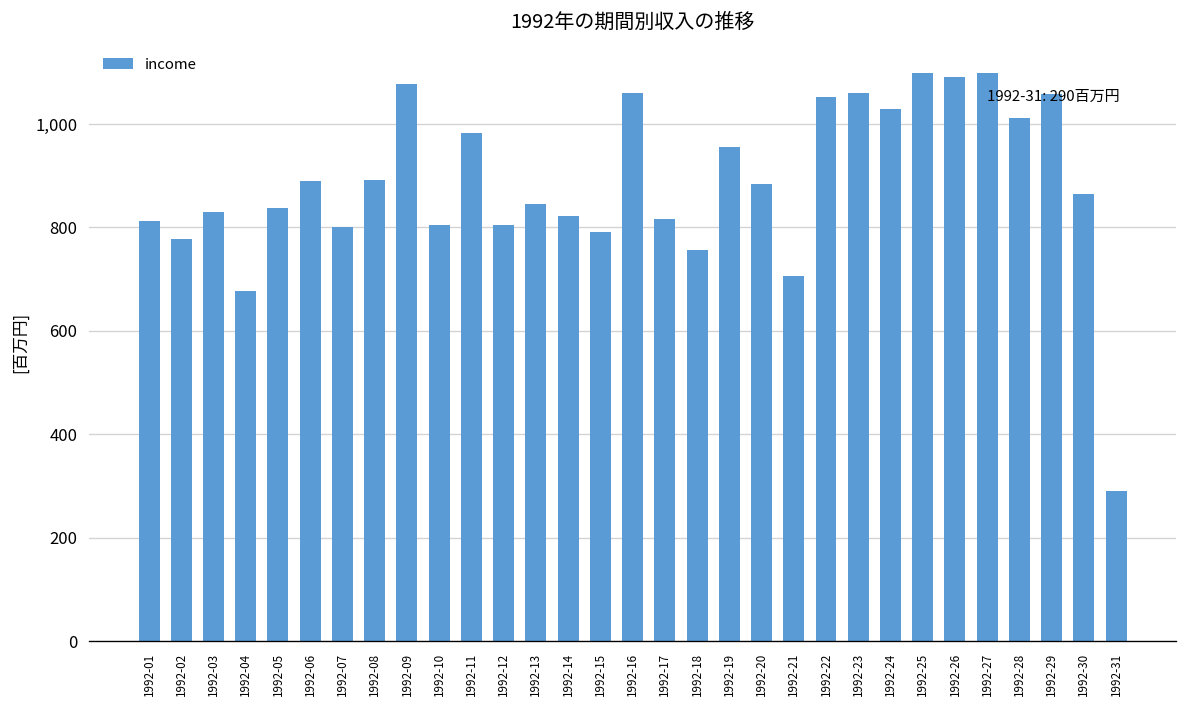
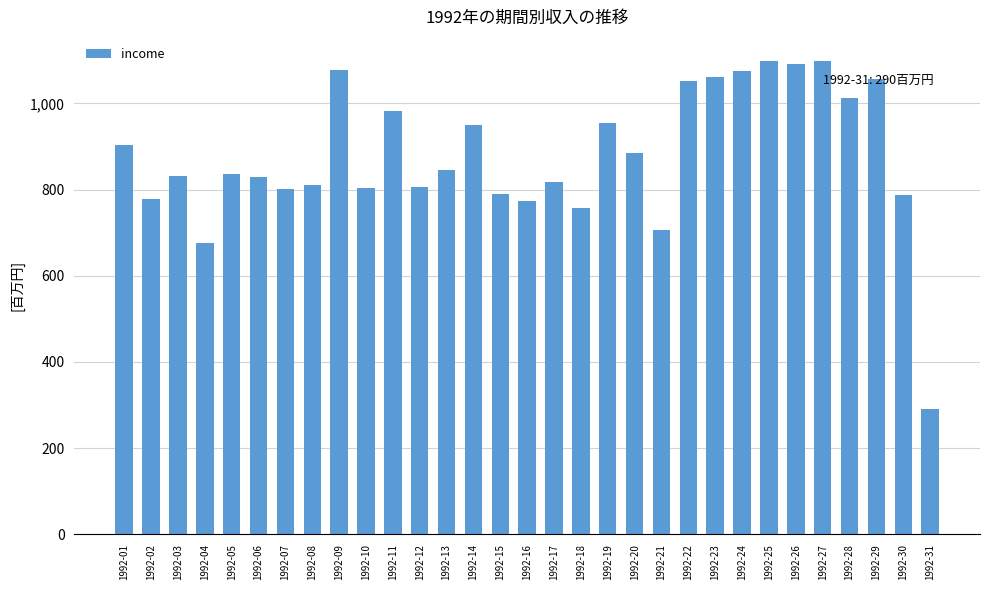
  {
-   "1992-01": "810",
+   "1992-01": "900",
    "1992-02": "780",
    "1992-03": "830",
    "1992-04": "680",
    "1992-05": "840",
-   "1992-06": "890",
+   "1992-06": "830",
    "1992-07": "800",
-   "1992-08": "890",
+   "1992-08": "810",
    "1992-09": "1,080",
    "1992-10": "800",
    "1992-11": "980",
    "1992-12": "810",
    "1992-13": "840",
-   "1992-14": "820",
+   "1992-14": "950",
    "1992-15": "790",
-   "1992-16": "1,060",
+   "1992-16": "770",
    "1992-17": "820",
    "1992-18": "760",
    "1992-19": "960",
    "1992-20": "880",
    "1992-21": "710",
    "1992-22": "1,050",
    "1992-23": "1,060",
-   "1992-24": "1,030",
+   "1992-24": "1,070",
    "1992-25": "1,100",
    "1992-26": "1,090",
    "1992-27": "1,100",
    "1992-28": "1,010",
-   "1992-30": "860",
+   "1992-30": "790",
    "1992-31": "290"
  }
